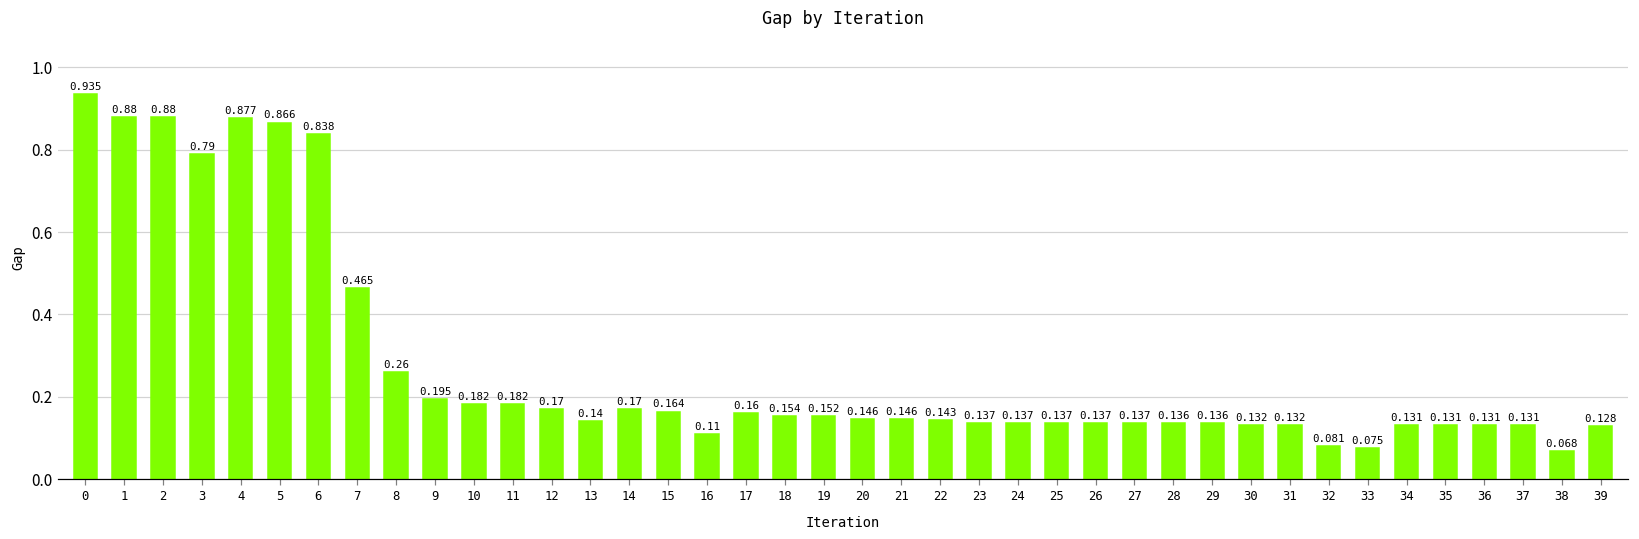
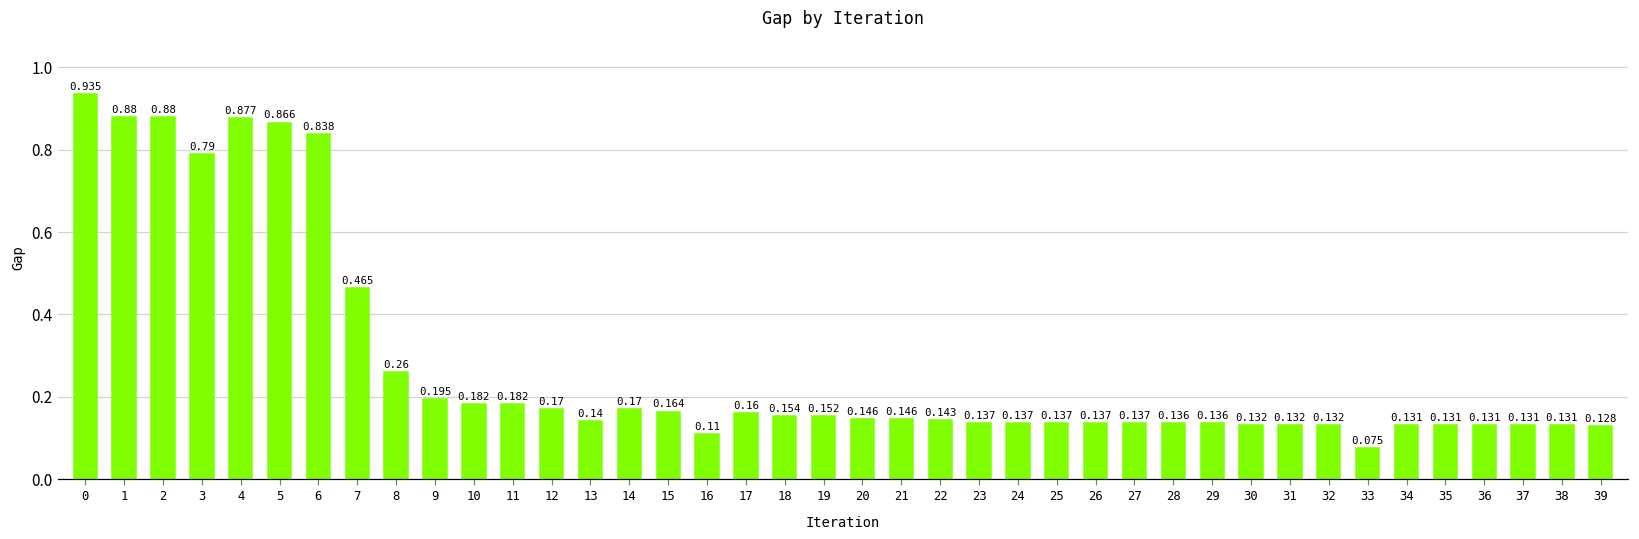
  {
    "0": 0.935,
    "1": 0.88,
    "2": 0.88,
    "3": 0.79,
    "4": 0.877,
    "5": 0.866,
    "6": 0.838,
    "7": 0.465,
    "8": 0.26,
    "9": 0.195,
    "10": 0.182,
    "11": 0.182,
    "12": 0.17,
    "13": 0.14,
    "14": 0.17,
    "15": 0.164,
    "16": 0.11,
    "17": 0.16,
    "18": 0.154,
    "19": 0.152,
    "20": 0.146,
    "21": 0.146,
    "22": 0.143,
    "23": 0.137,
    "24": 0.137,
    "25": 0.137,
    "26": 0.137,
    "27": 0.137,
    "28": 0.136,
    "29": 0.136,
    "30": 0.132,
    "31": 0.132,
-   "32": 0.081,
+   "32": 0.132,
    "33": 0.075,
    "34": 0.131,
    "35": 0.131,
    "36": 0.131,
    "37": 0.131,
-   "38": 0.068,
+   "38": 0.131,
    "39": 0.128
  }
